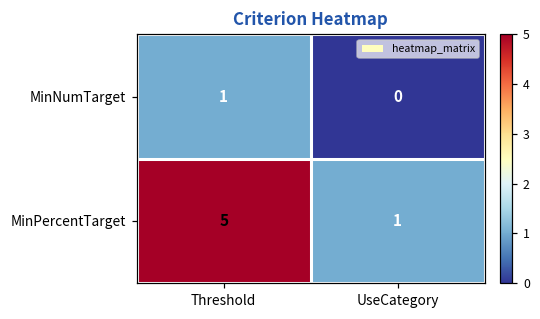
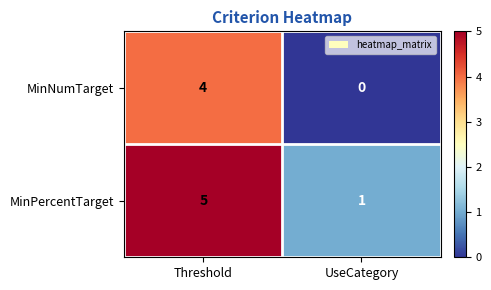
  {
    "MinNumTarget": {
-     "Threshold": 1,
+     "Threshold": 4,
      "UseCategory": 0
    },
    "MinPercentTarget": {
      "Threshold": 5,
      "UseCategory": 1
    }
  }
